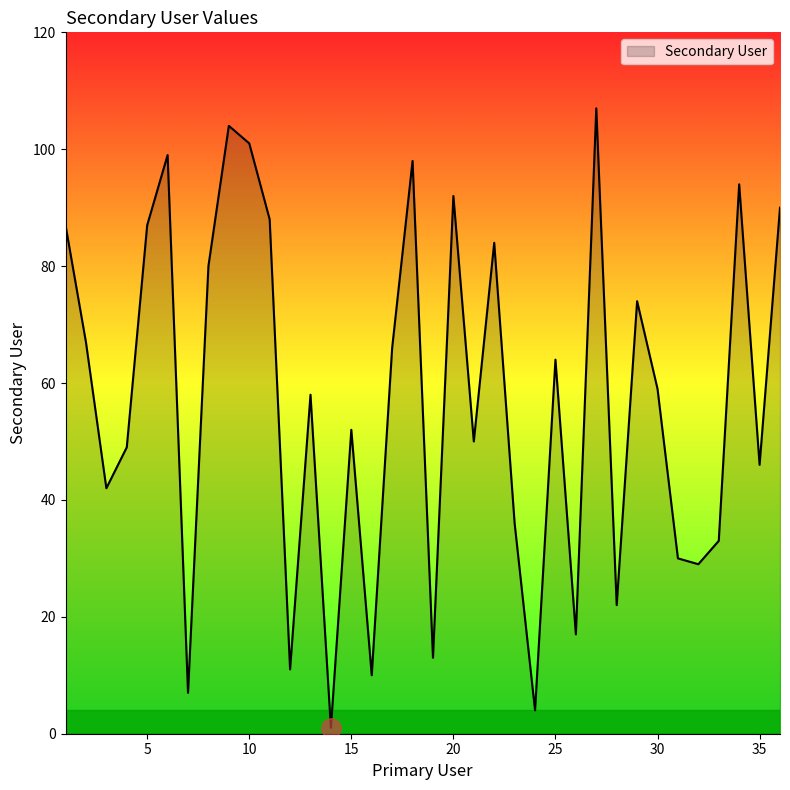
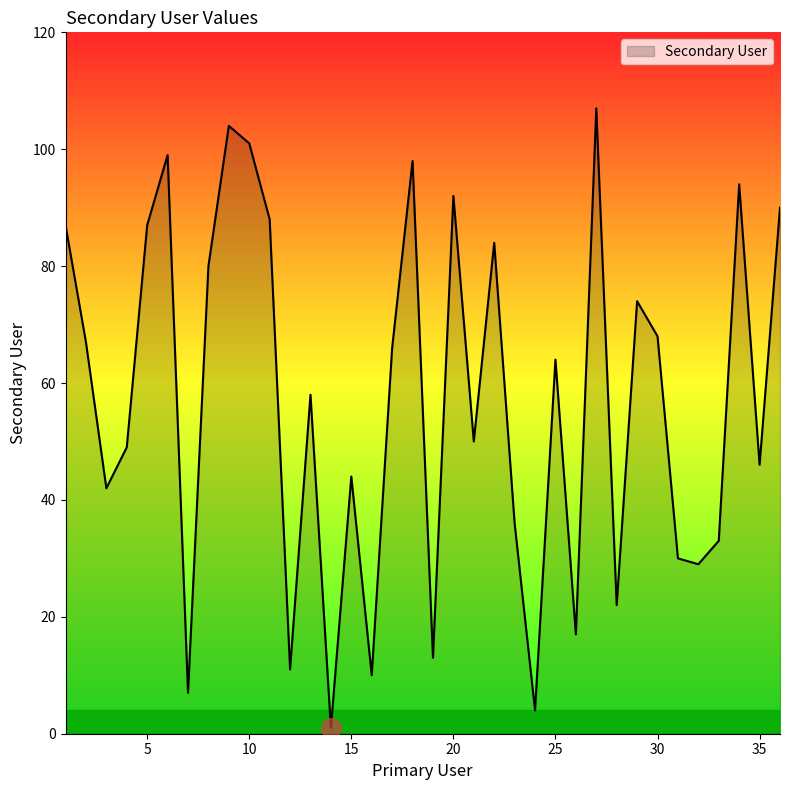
  {
    "Secondary User": {
      "5": 87,
      "10": 101,
-     "15": 52,
+     "15": 44,
      "20": 92,
      "25": 64,
-     "30": 59,
+     "30": 68,
      "35": 46
    }
  }
